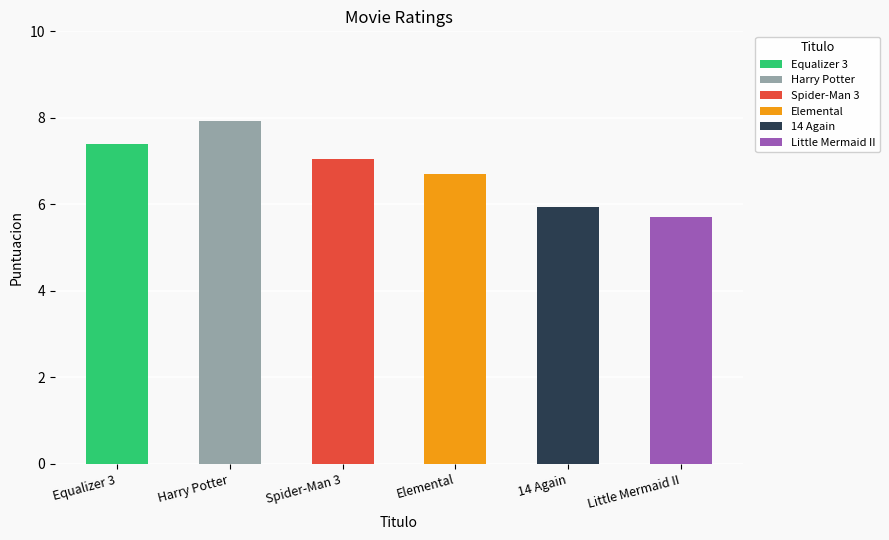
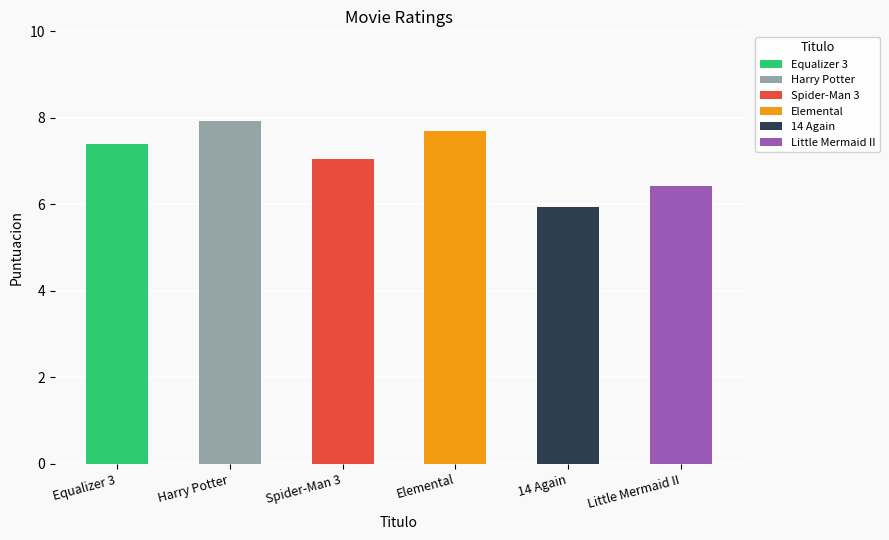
  {
    "Equalizer 3": 7.4,
    "Harry Potter": 7.9,
    "Spider-Man 3": 7.0,
-   "Elemental": 6.7,
+   "Elemental": 7.7,
    "14 Again": 5.9,
-   "Little Mermaid II": 5.7
+   "Little Mermaid II": 6.4
  }
